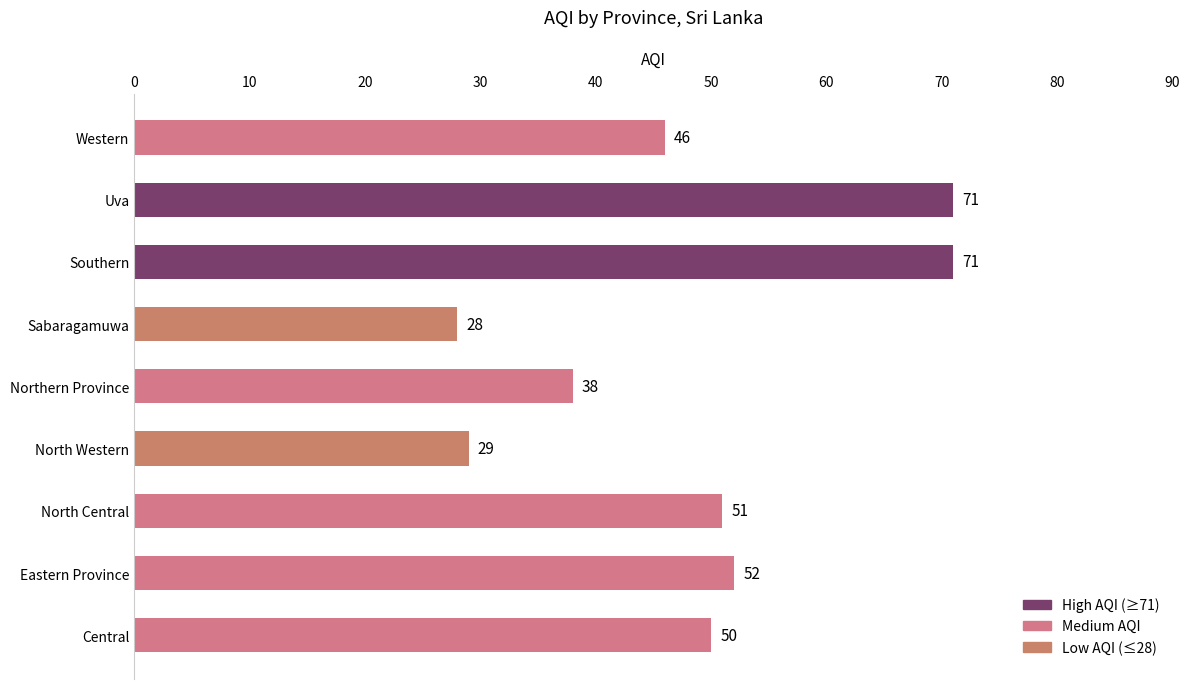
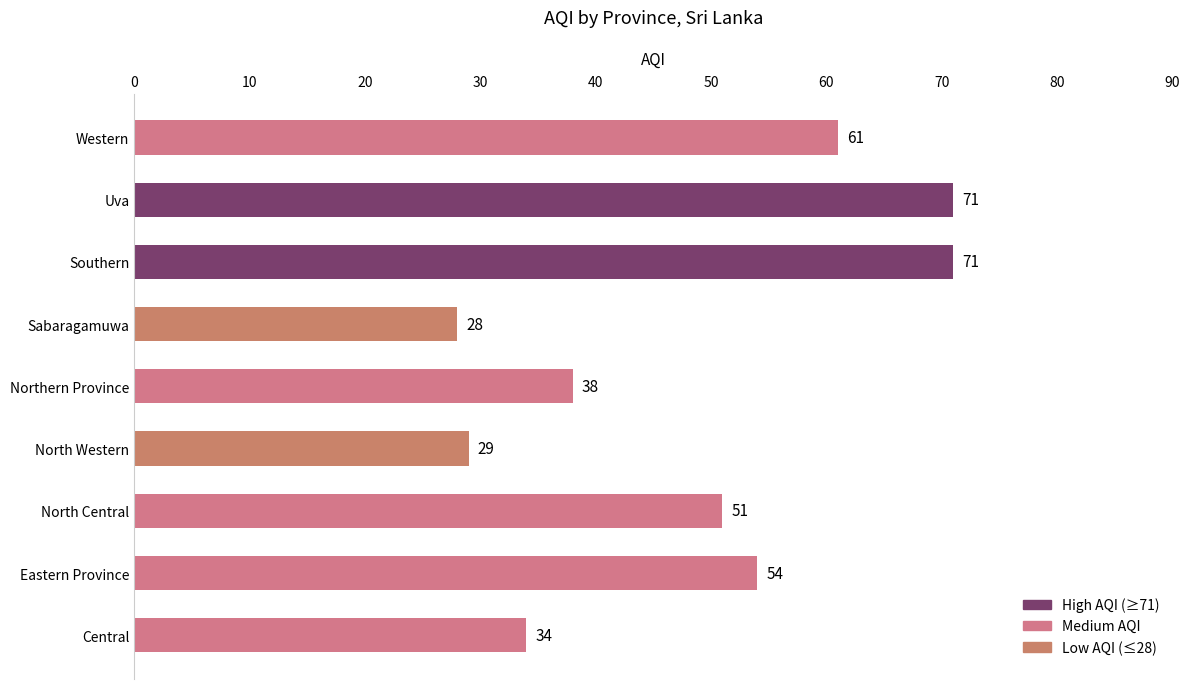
  {
-   "Western": 46,
+   "Western": 61,
    "Uva": 71,
    "Southern": 71,
    "Sabaragamuwa": 28,
    "Northern Province": 38,
    "North Western": 29,
    "North Central": 51,
-   "Eastern Province": 52,
-   "Central": 50
+   "Eastern Province": 54,
+   "Central": 34
  }
